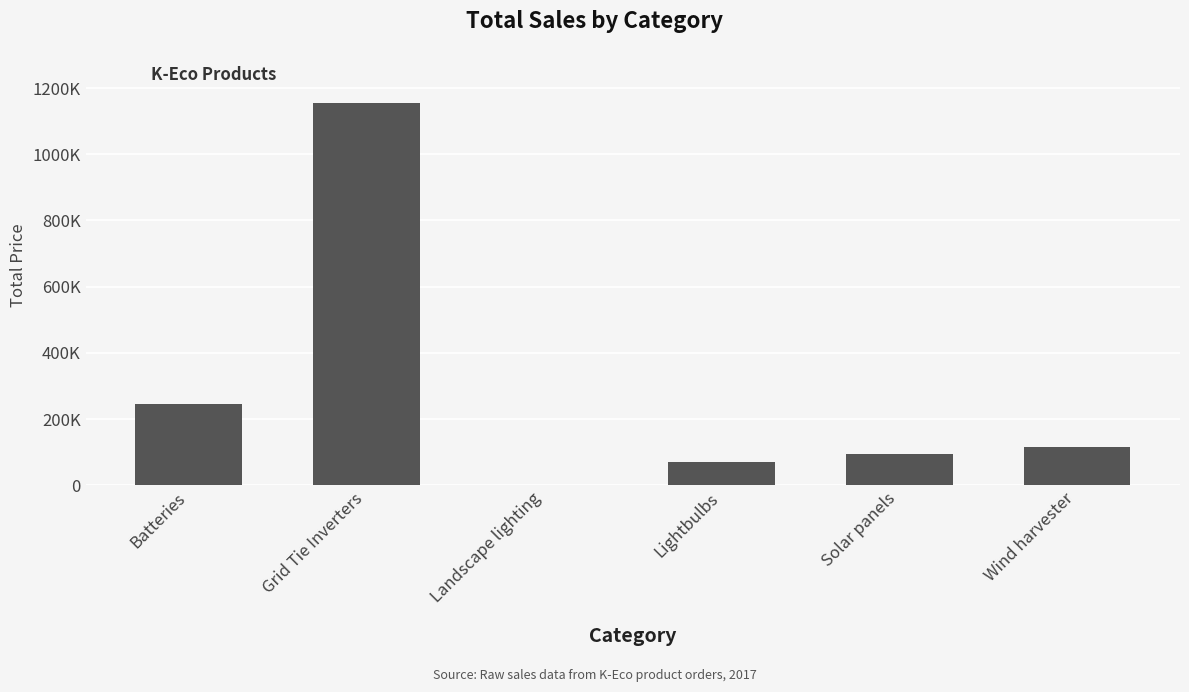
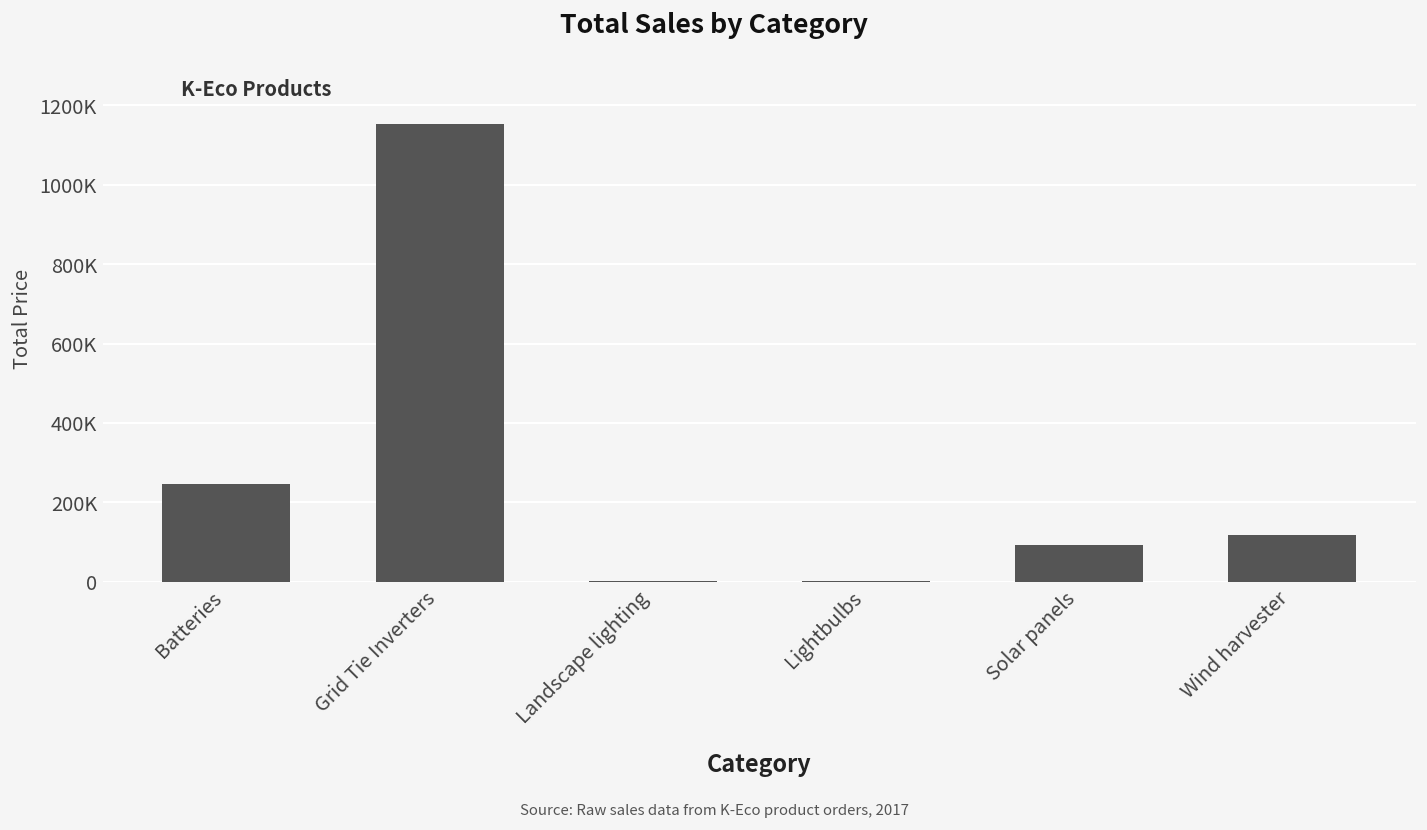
  {
    "Batteries": 250000,
    "Grid Tie Inverters": 1150000,
-   "Lightbulbs": 70000,
+   "Lightbulbs": 0,
    "Solar panels": 90000,
    "Wind harvester": 120000
  }
